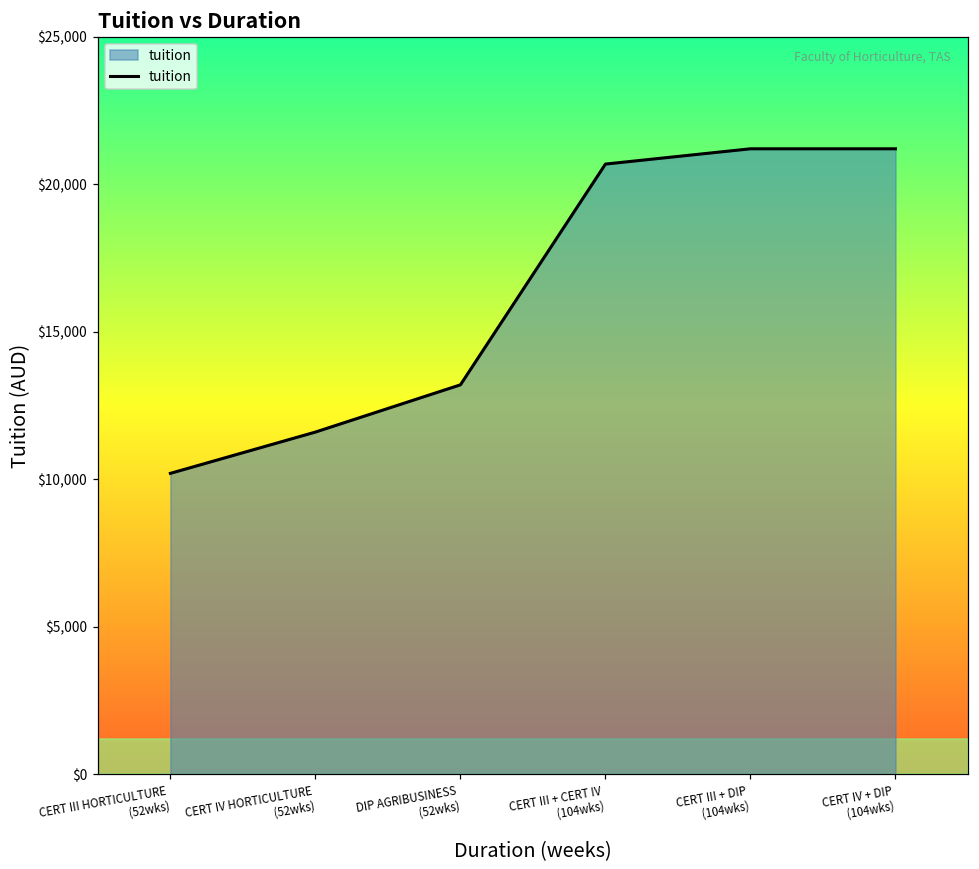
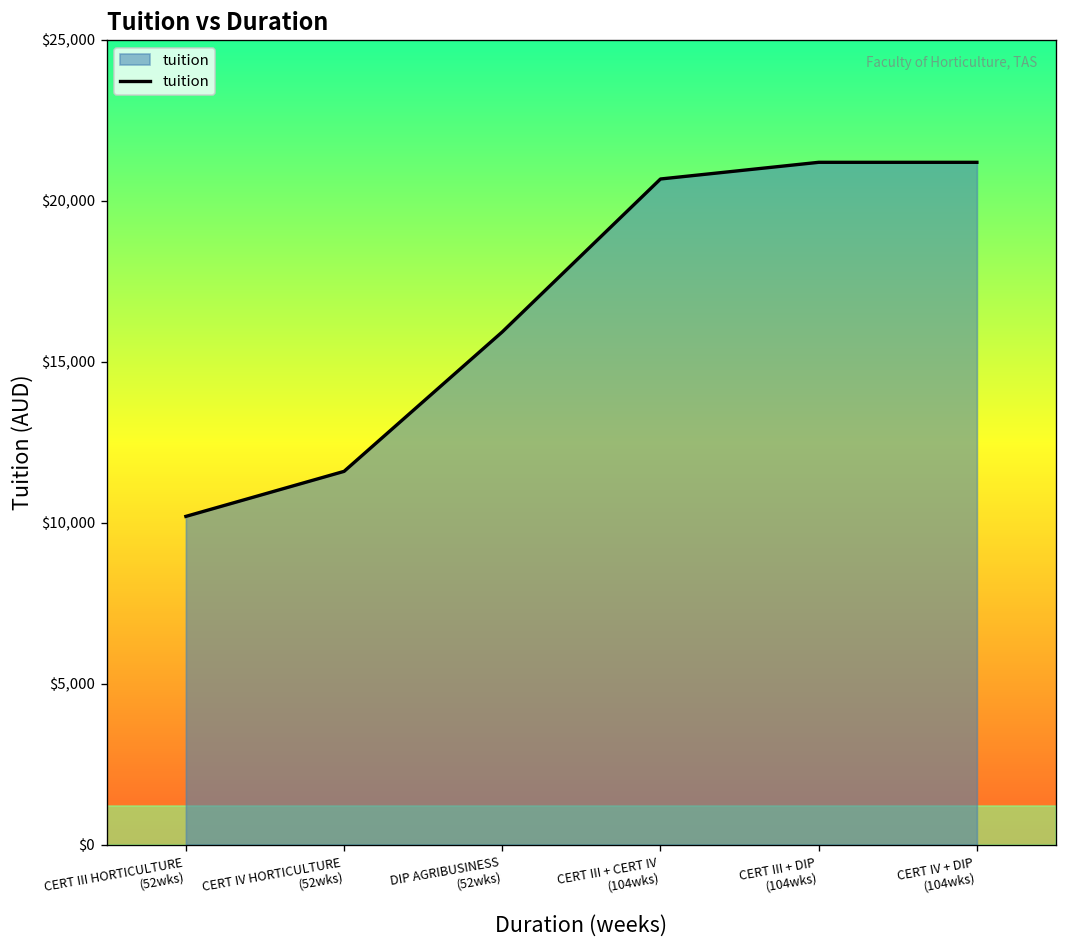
  {
    "CERT III HORTICULTURE (52wks)": "$10,200",
    "CERT IV HORTICULTURE (52wks)": "$11,600",
-   "DIP AGRIBUSINESS (52wks)": "$13,200",
+   "DIP AGRIBUSINESS (52wks)": "$15,900",
    "CERT III + CERT IV (104wks)": "$20,700",
    "CERT III + DIP (104wks)": "$21,200",
    "CERT IV + DIP (104wks)": "$21,200"
  }
